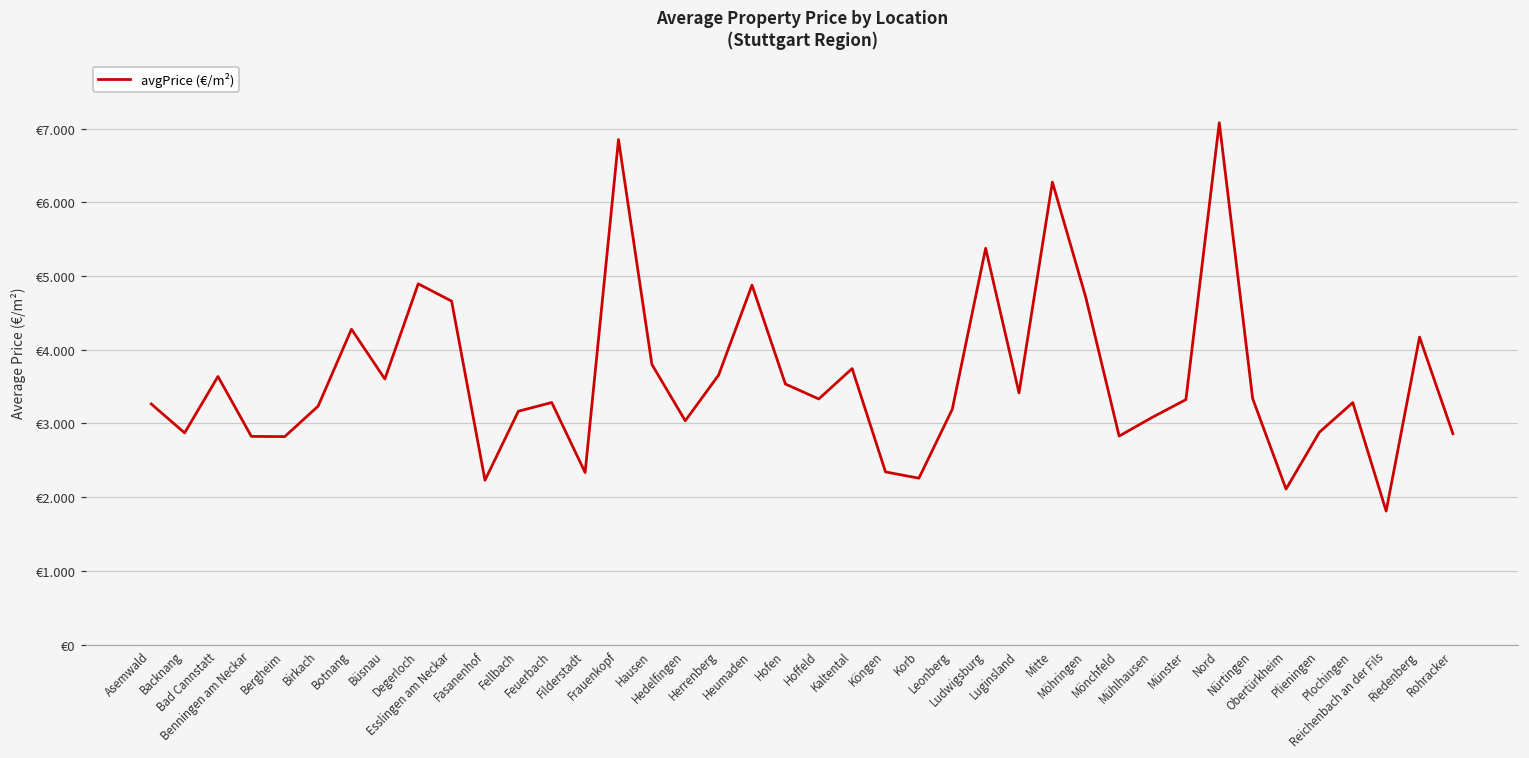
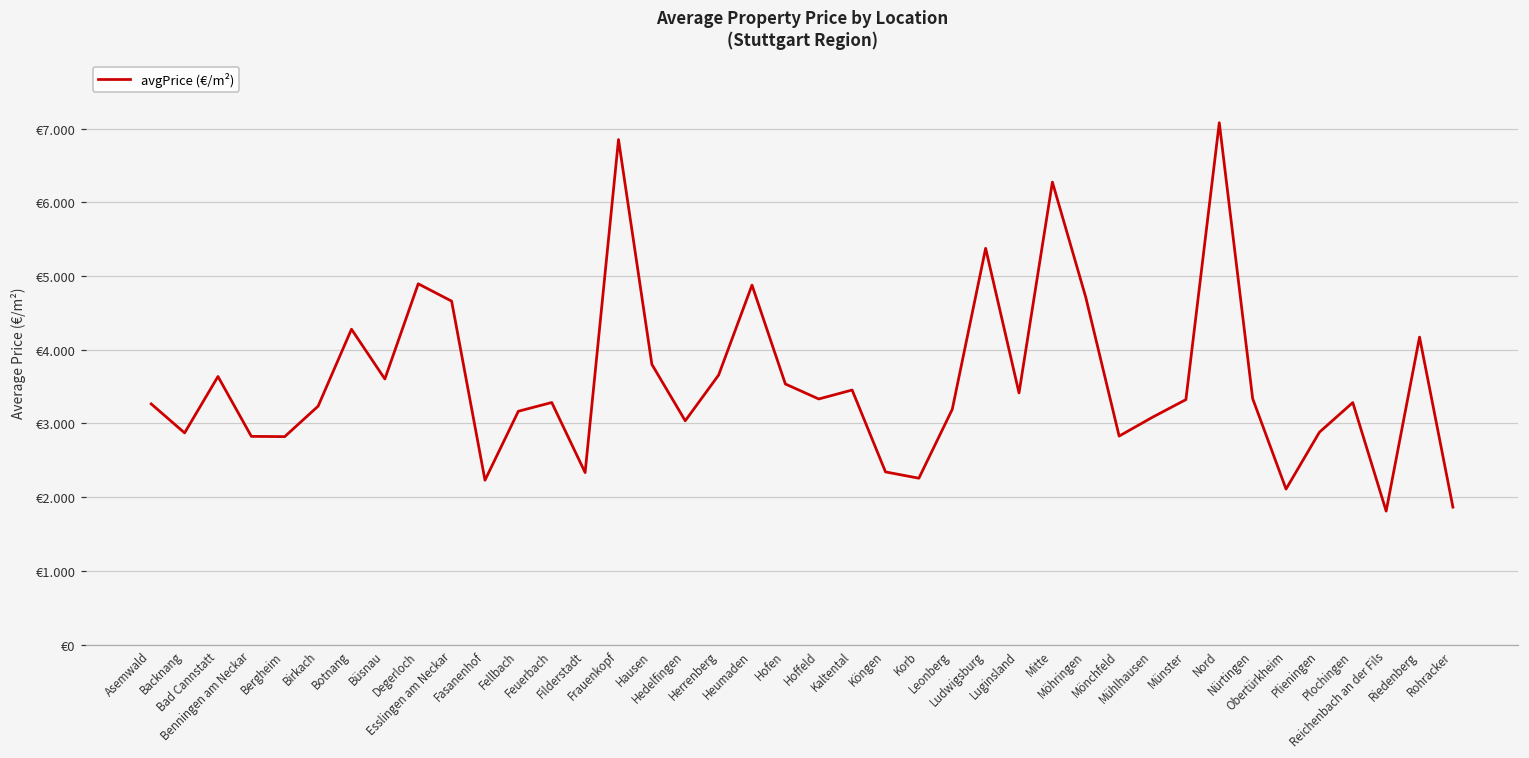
  {
    "Asemwald": "€3.3",
    "Backnang": "€2.9",
    "Bad Cannstatt": "€3.6",
    "Benningen am Neckar": "€2.8",
    "Bergheim": "€2.8",
    "Birkach": "€3.2",
    "Botnang": "€4.3",
    "Büsnau": "€3.6",
    "Degerloch": "€4.9",
    "Esslingen am Neckar": "€4.7",
    "Fasanenhof": "€2.2",
    "Fellbach": "€3.2",
    "Feuerbach": "€3.3",
    "Filderstadt": "€2.3",
    "Frauenkopf": "€6.9",
    "Hausen": "€3.8",
    "Hedelfingen": "€3.0",
    "Herrenberg": "€3.7",
    "Heumaden": "€4.9",
    "Hofen": "€3.5",
    "Hoffeld": "€3.3",
-   "Kaltental": "€3.7",
+   "Kaltental": "€3.5",
    "Köngen": "€2.3",
    "Korb": "€2.3",
    "Leonberg": "€3.2",
    "Ludwigsburg": "€5.4",
    "Luginsland": "€3.4",
    "Mitte": "€6.3",
    "Möhringen": "€4.7",
    "Mönchfeld": "€2.8",
    "Mühlhausen": "€3.1",
    "Münster": "€3.3",
    "Nord": "€7.1",
    "Nürtingen": "€3.3",
    "Obertürkheim": "€2.1",
    "Plieningen": "€2.9",
    "Plochingen": "€3.3",
    "Reichenbach an der Fils": "€1.8",
    "Riedenberg": "€4.2",
-   "Rohracker": "€2.9"
+   "Rohracker": "€1.9"
  }
